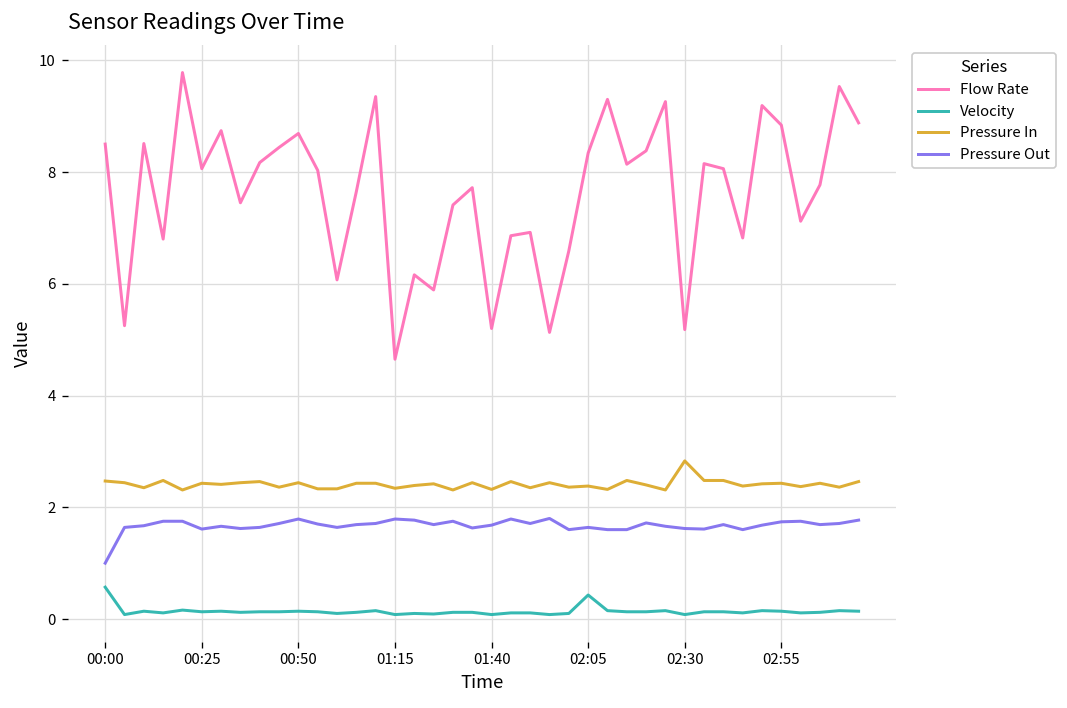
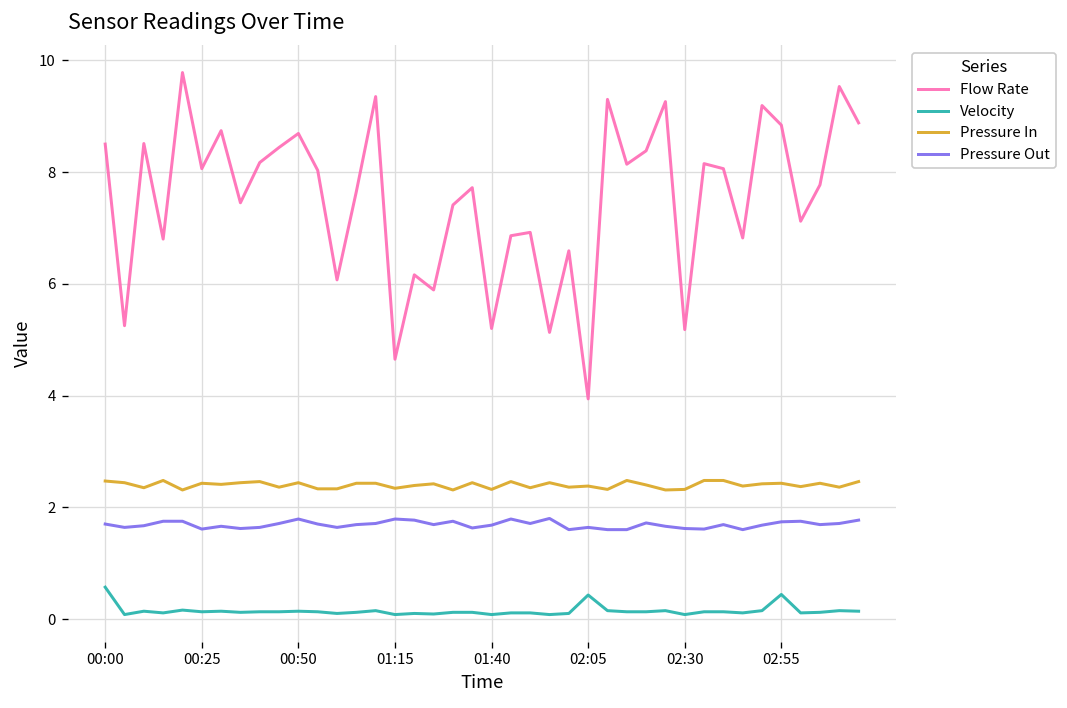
  {
    "Flow Rate": {
      "00:00": 8.5,
      "00:25": 8.1,
      "00:50": 8.7,
      "01:15": 4.7,
      "01:40": 5.2,
-     "02:05": 8.3,
+     "02:05": 3.9,
      "02:30": 5.2,
      "02:55": 8.8
    },
    "Velocity": {
      "00:00": 0.6,
      "00:25": 0.1,
      "00:50": 0.1,
      "01:15": 0.1,
      "01:40": 0.1,
      "02:05": 0.4,
      "02:30": 0.1,
-     "02:55": 0.1
+     "02:55": 0.4
    },
    "Pressure In": {
      "00:00": 2.5,
      "00:25": 2.4,
      "00:50": 2.4,
      "01:15": 2.3,
      "01:40": 2.3,
      "02:05": 2.4,
-     "02:30": 2.8,
+     "02:30": 2.3,
      "02:55": 2.4
    },
    "Pressure Out": {
-     "00:00": 1.0,
+     "00:00": 1.7,
      "00:25": 1.6,
      "00:50": 1.8,
      "01:15": 1.8,
      "01:40": 1.7,
      "02:05": 1.6,
      "02:30": 1.6,
      "02:55": 1.7
    }
  }
